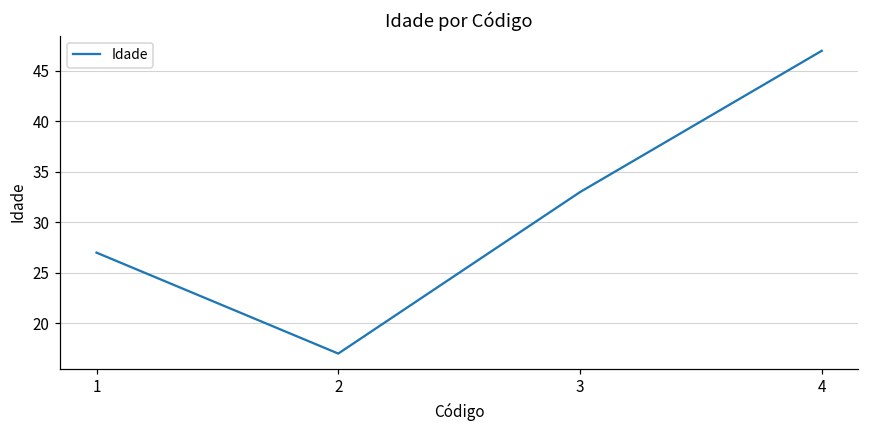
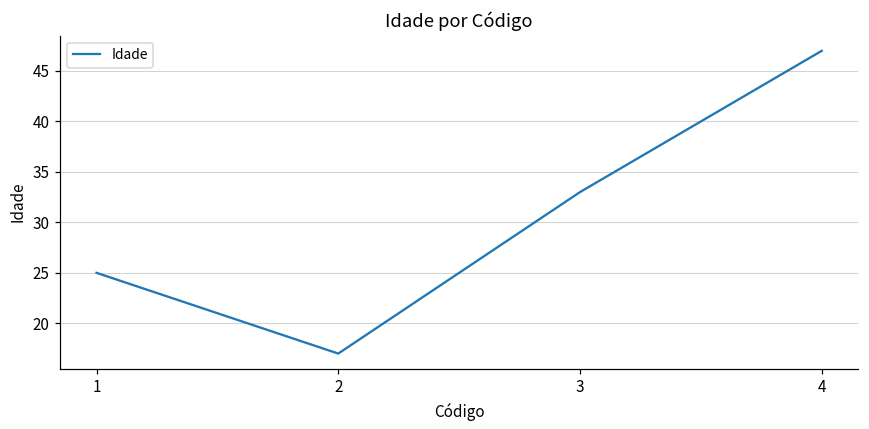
  {
-   "1": 27,
+   "1": 25,
    "2": 17,
    "3": 33,
    "4": 47
  }
